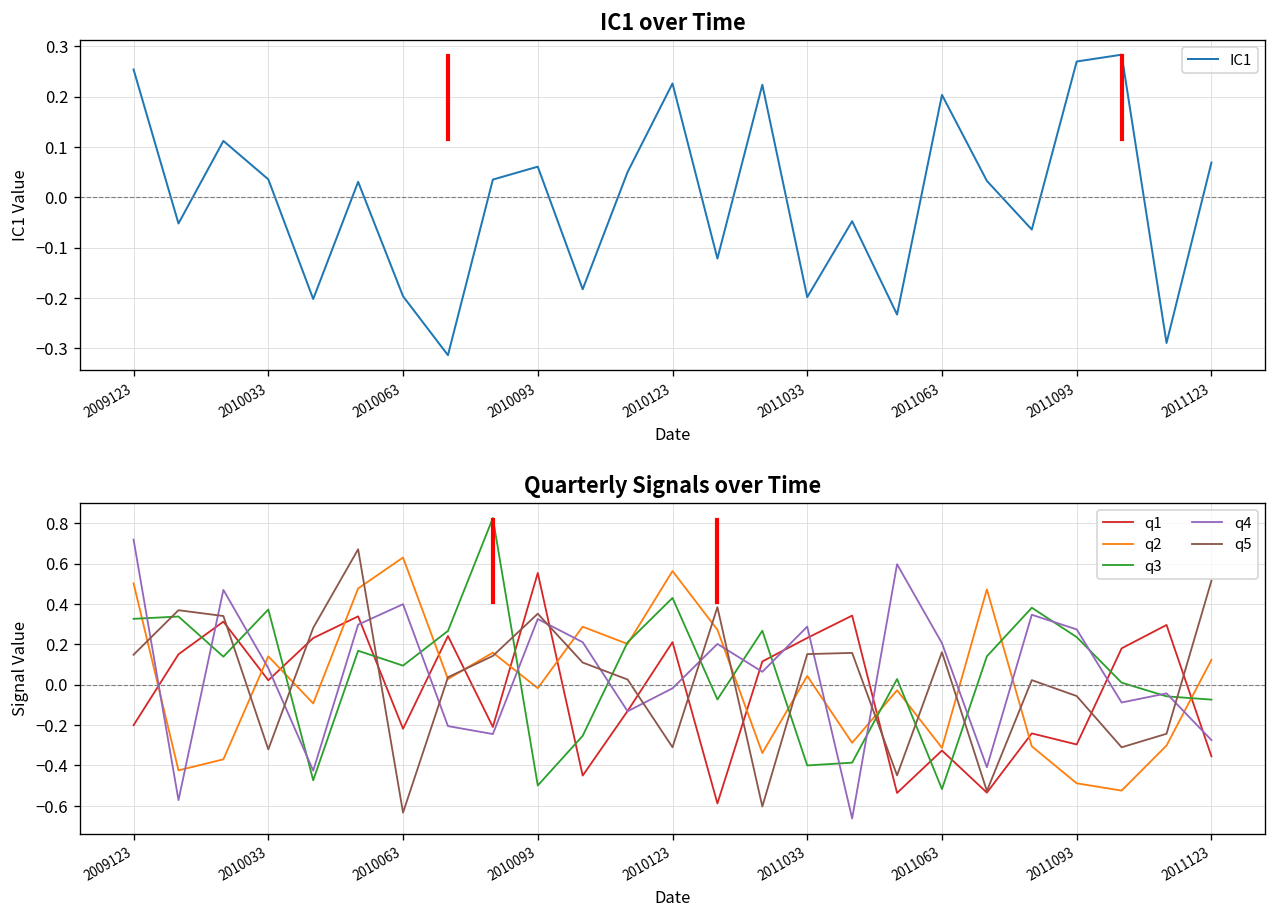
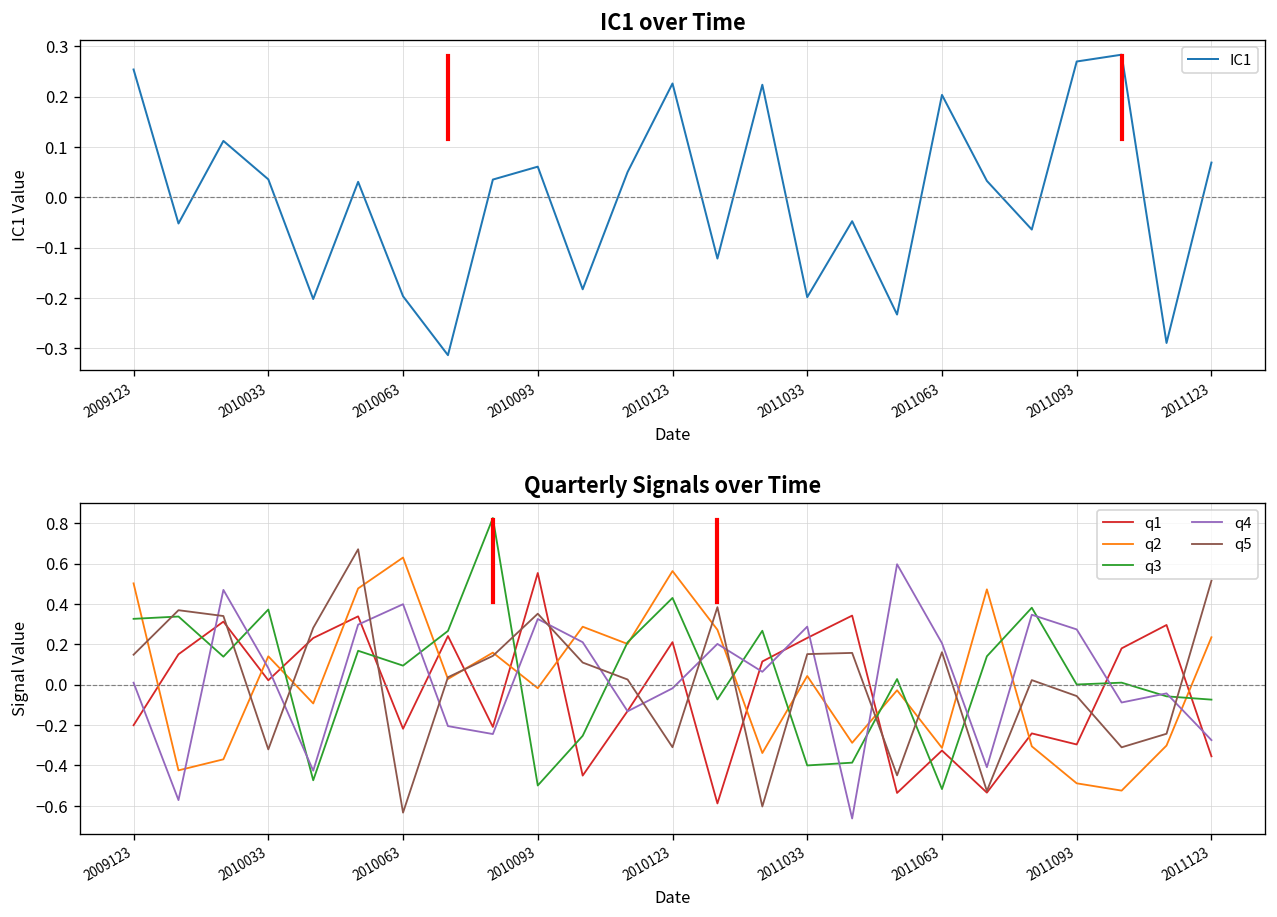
  {
    "IC1 over Time": {
      "2009123": 0.25,
      "2010033": 0.04,
      "2010063": -0.20,
      "2010093": 0.06,
      "2010123": 0.23,
      "2011033": -0.20,
      "2011063": 0.20,
      "2011093": 0.27,
      "2011123": 0.07
    },
    "Quarterly Signals over Time": {
      "q1": {
        "2009123": -0.20,
        "2010033": 0.02,
        "2010063": -0.22,
        "2010093": 0.55,
        "2010123": 0.21,
        "2011033": 0.23,
        "2011093": -0.30,
        "2011123": -0.36
      },
      "q2": {
        "2009123": 0.50,
        "2010033": 0.14,
        "2010063": 0.63,
        "2010093": -0.02,
        "2010123": 0.56,
        "2011033": 0.04,
        "2011093": -0.49,
-       "2011123": 0.12
+       "2011123": 0.23
      },
      "q3": {
        "2009123": 0.33,
        "2010033": 0.37,
        "2010063": 0.09,
        "2010093": -0.50,
        "2010123": 0.43,
        "2011033": -0.40,
        "2011063": -0.52,
-       "2011093": 0.24,
+       "2011093": 0.00,
        "2011123": -0.07
      },
      "q4": {
-       "2009123": 0.72,
+       "2009123": 0.01,
        "2010033": 0.08,
        "2010063": 0.40,
        "2010093": 0.33,
        "2010123": -0.02,
        "2011033": 0.29,
        "2011063": 0.21,
        "2011093": 0.27,
        "2011123": -0.27
      },
      "q5": {
        "2009123": 0.15,
        "2010033": -0.32,
        "2010063": -0.63,
        "2010093": 0.35,
        "2010123": -0.31,
        "2011033": 0.15,
        "2011063": 0.16,
        "2011093": -0.06
      }
    }
  }
